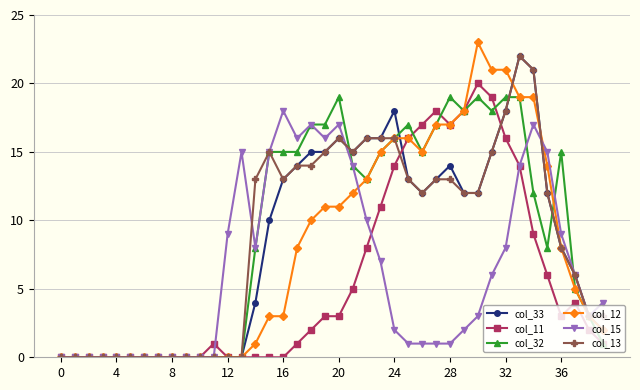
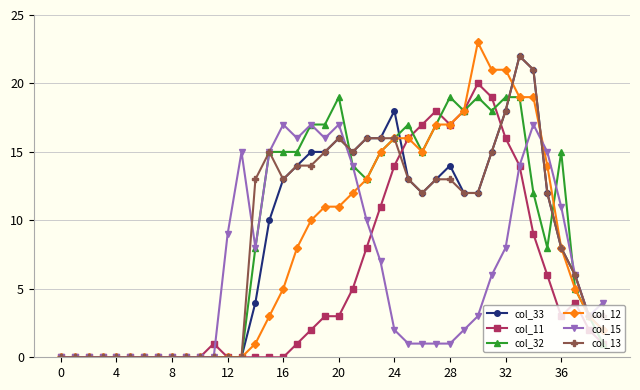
  {
    "col_33": {
      "24": 18,
      "28": 14
    },
    "col_32": {
      "16": 15,
      "20": 19,
      "28": 19,
      "32": 19,
      "36": 15
    },
    "col_12": {
-     "16": 3,
+     "16": 5,
      "20": 11,
      "32": 21
    },
    "col_15": {
      "12": 9,
-     "16": 18,
+     "16": 17,
      "20": 17,
      "24": 2,
      "28": 1,
      "32": 8,
-     "36": 9
+     "36": 11
    }
  }
